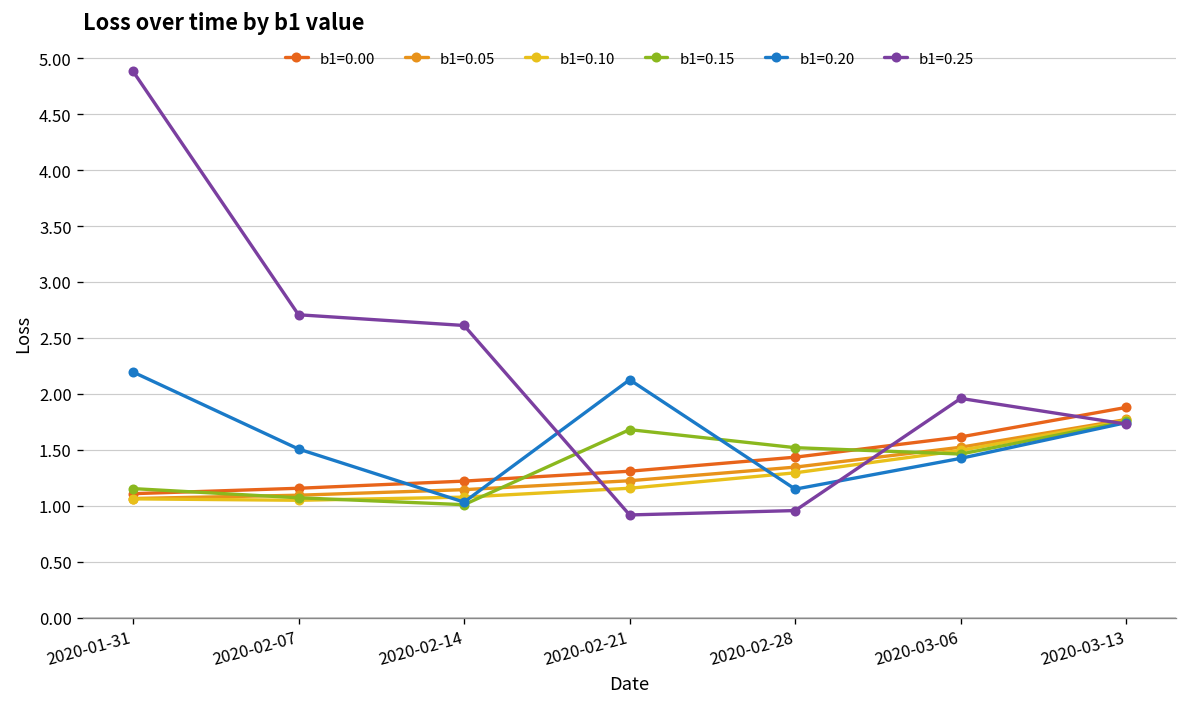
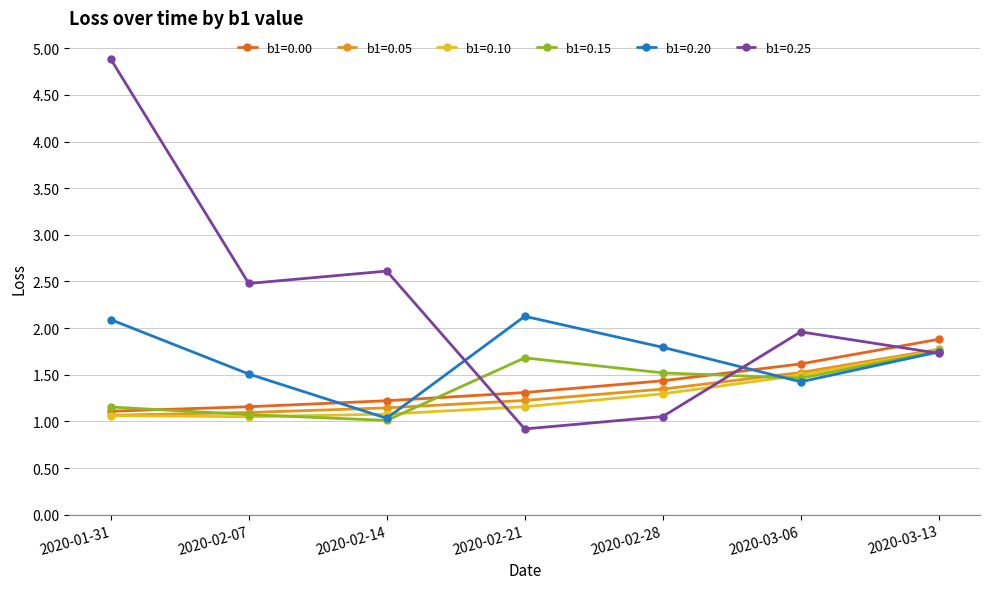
  {
    "b1=0.15": {
      "2020-01-31": 1.2,
      "2020-02-21": 1.7,
      "2020-02-28": 1.5,
      "2020-03-06": 1.5
    },
    "b1=0.20": {
-     "2020-01-31": 2.2,
+     "2020-01-31": 2.1,
      "2020-02-07": 1.5,
      "2020-02-21": 2.1,
-     "2020-02-28": 1.1,
+     "2020-02-28": 1.8,
      "2020-03-06": 1.4
    },
    "b1=0.25": {
      "2020-01-31": 4.9,
-     "2020-02-07": 2.7,
+     "2020-02-07": 2.5,
      "2020-02-14": 2.6,
      "2020-02-21": 0.9,
-     "2020-02-28": 1.0,
+     "2020-02-28": 1.1,
      "2020-03-06": 2.0
    }
  }
